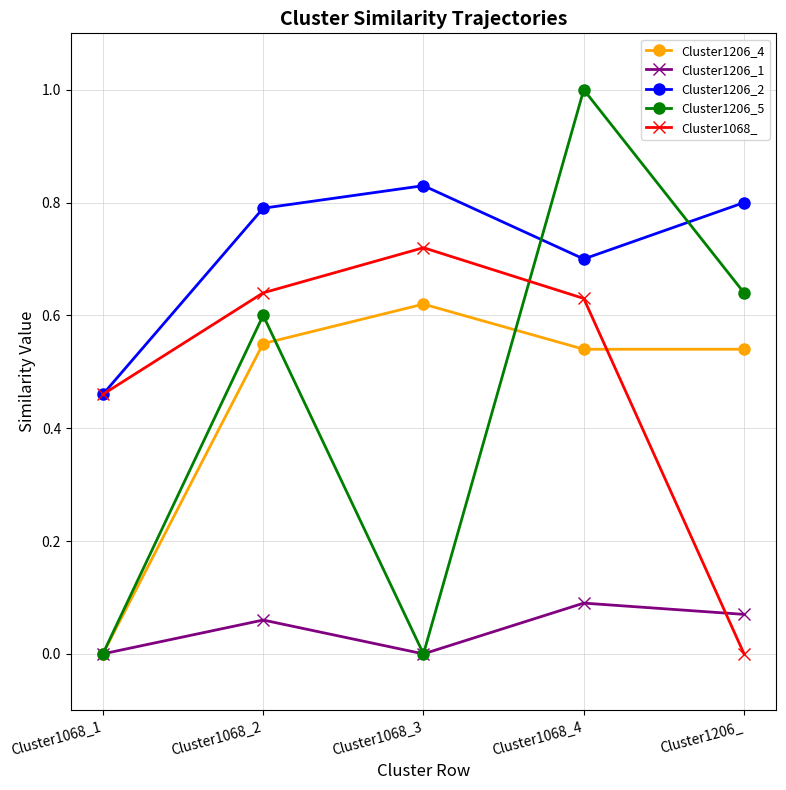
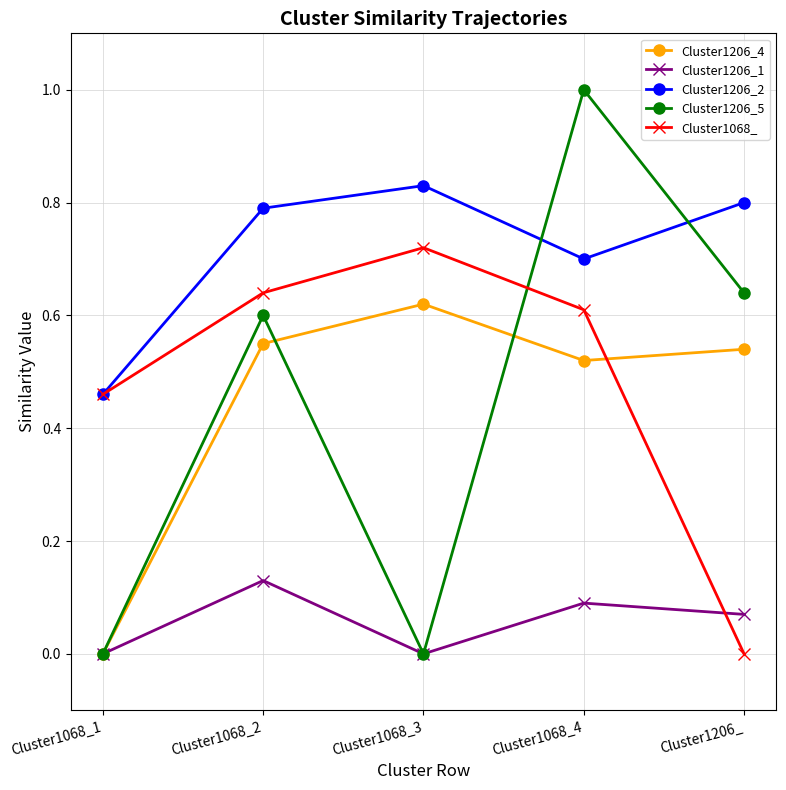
  {
    "Cluster1206_4": {
      "Cluster1068_2": 0.55,
      "Cluster1068_3": 0.62,
-     "Cluster1068_4": 0.54,
+     "Cluster1068_4": 0.52,
      "Cluster1206_": 0.54
    },
    "Cluster1206_1": {
-     "Cluster1068_2": 0.06,
+     "Cluster1068_2": 0.13,
      "Cluster1068_4": 0.09,
      "Cluster1206_": 0.07
    },
    "Cluster1206_2": {
      "Cluster1068_2": 0.79,
      "Cluster1068_3": 0.83,
      "Cluster1068_4": 0.70,
      "Cluster1206_": 0.80
    },
    "Cluster1206_5": {
      "Cluster1068_2": 0.60,
      "Cluster1068_4": 1.00,
      "Cluster1206_": 0.64
    },
    "Cluster1068_": {
      "Cluster1068_2": 0.64,
      "Cluster1068_3": 0.72,
-     "Cluster1068_4": 0.63,
+     "Cluster1068_4": 0.61,
      "Cluster1206_": 0.00
    }
  }
